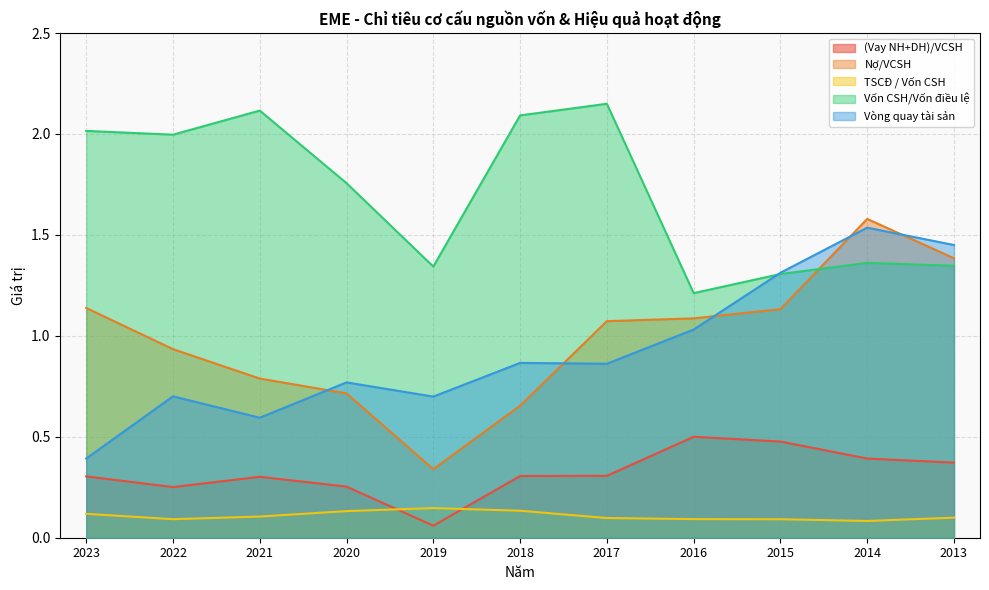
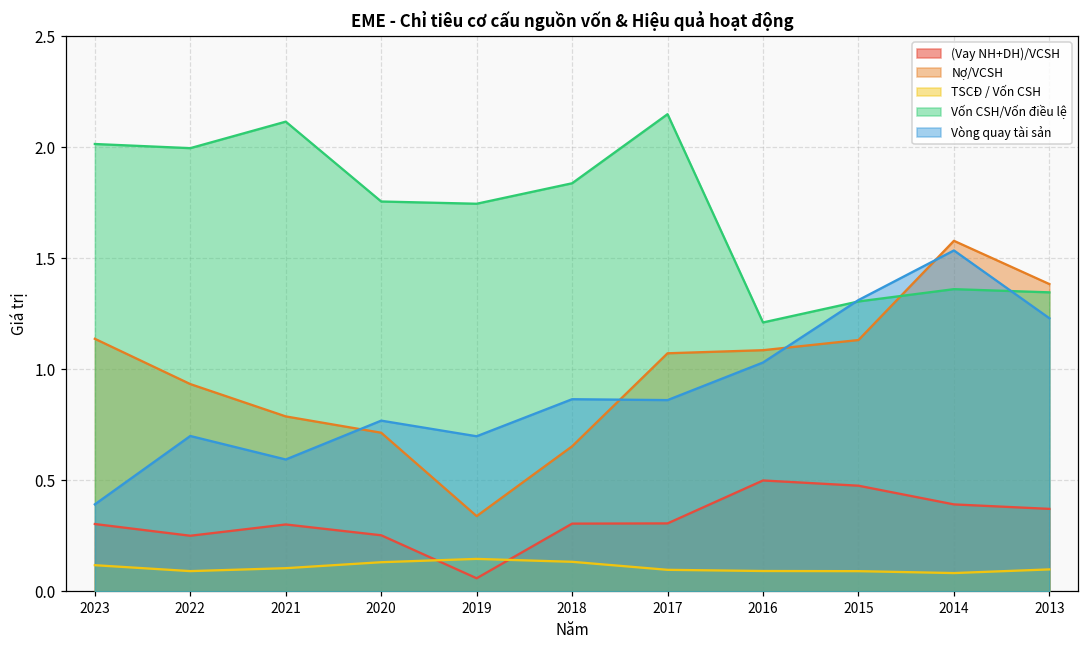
  {
    "Vốn CSH/Vốn điều lệ": {
      "2023": 2.02,
      "2022": 2.00,
      "2021": 2.12,
      "2020": 1.76,
-     "2019": 1.34,
-     "2018": 2.09,
+     "2019": 1.75,
+     "2018": 1.84,
      "2017": 2.15,
      "2016": 1.21,
      "2014": 1.36,
      "2013": 1.35
    },
    "Vòng quay tài sản": {
      "2023": 0.39,
      "2022": 0.70,
      "2021": 0.59,
      "2020": 0.77,
      "2019": 0.70,
      "2018": 0.87,
      "2017": 0.86,
      "2016": 1.03,
      "2014": 1.54,
-     "2013": 1.45
+     "2013": 1.23
    }
  }
